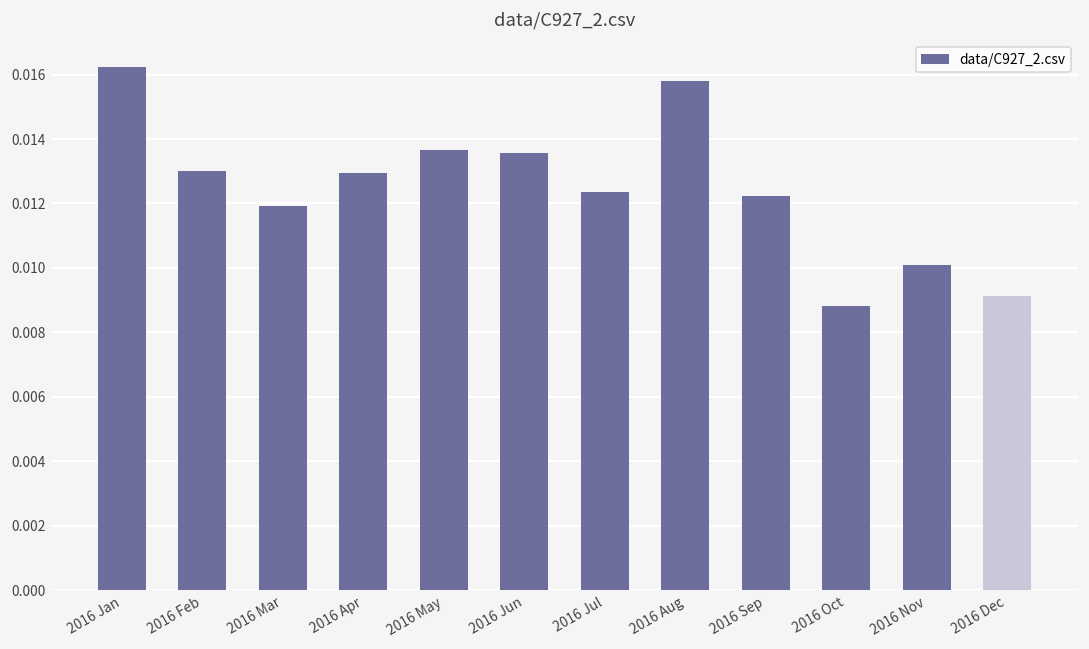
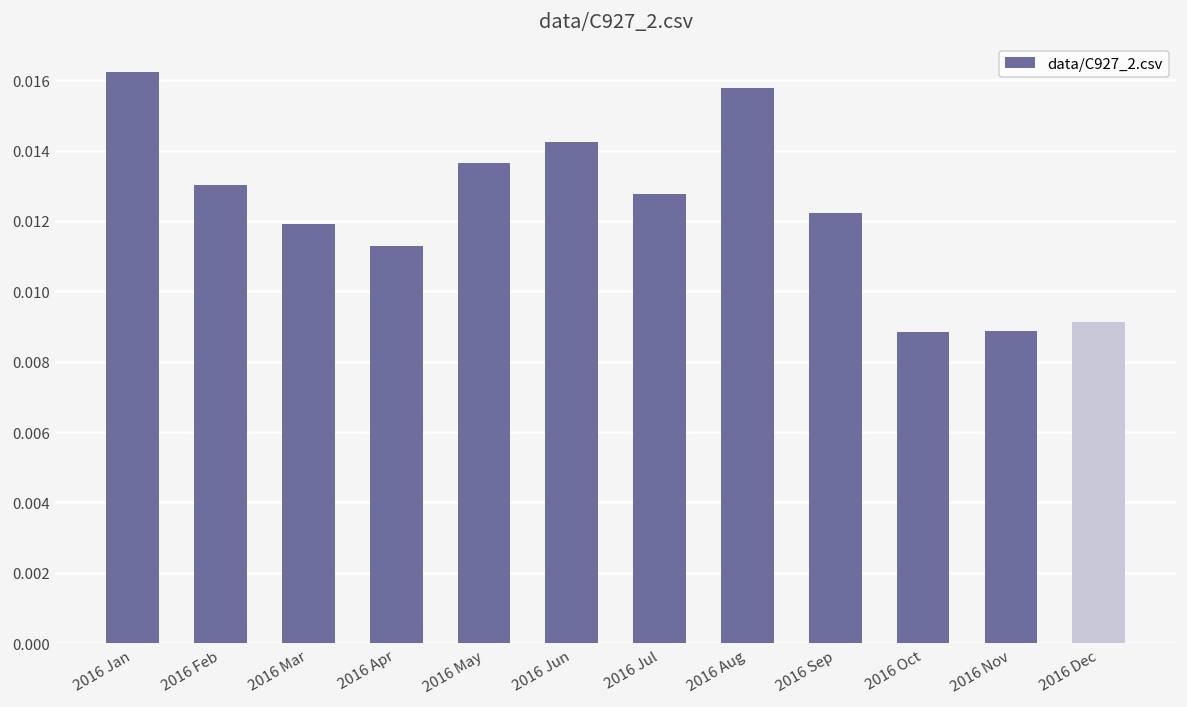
  {
    "2016 Jan": 0.0162,
    "2016 Feb": 0.0130,
    "2016 Mar": 0.0119,
-   "2016 Apr": 0.0129,
+   "2016 Apr": 0.0113,
    "2016 May": 0.0137,
-   "2016 Jun": 0.0136,
-   "2016 Jul": 0.0124,
+   "2016 Jun": 0.0142,
+   "2016 Jul": 0.0128,
    "2016 Aug": 0.0158,
    "2016 Sep": 0.0122,
    "2016 Oct": 0.0088,
-   "2016 Nov": 0.0101,
+   "2016 Nov": 0.0089,
    "2016 Dec": 0.0091
  }
